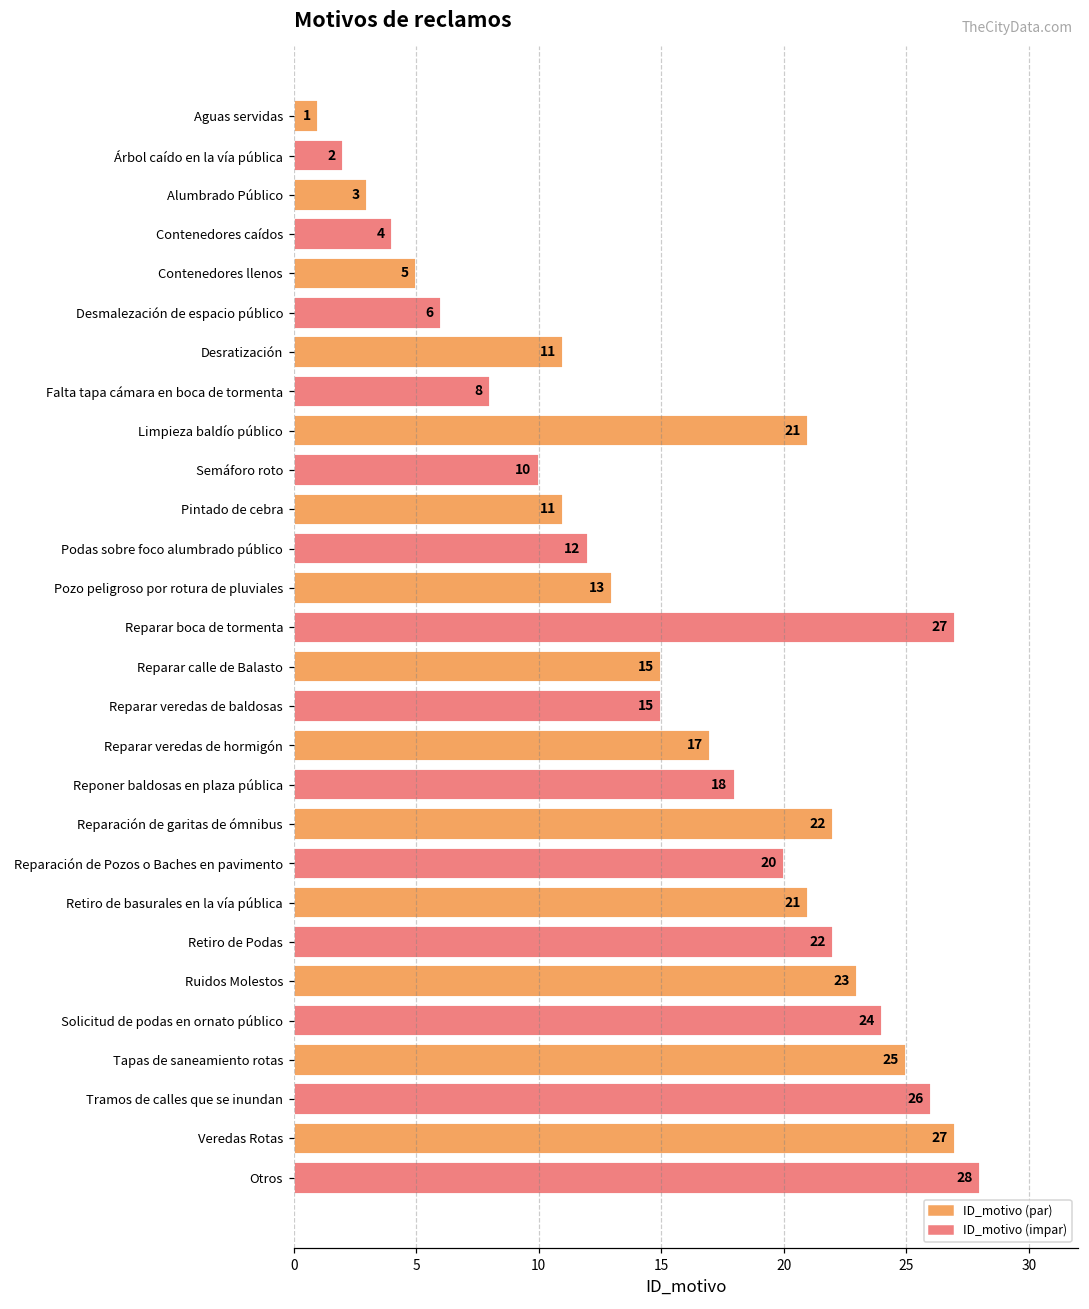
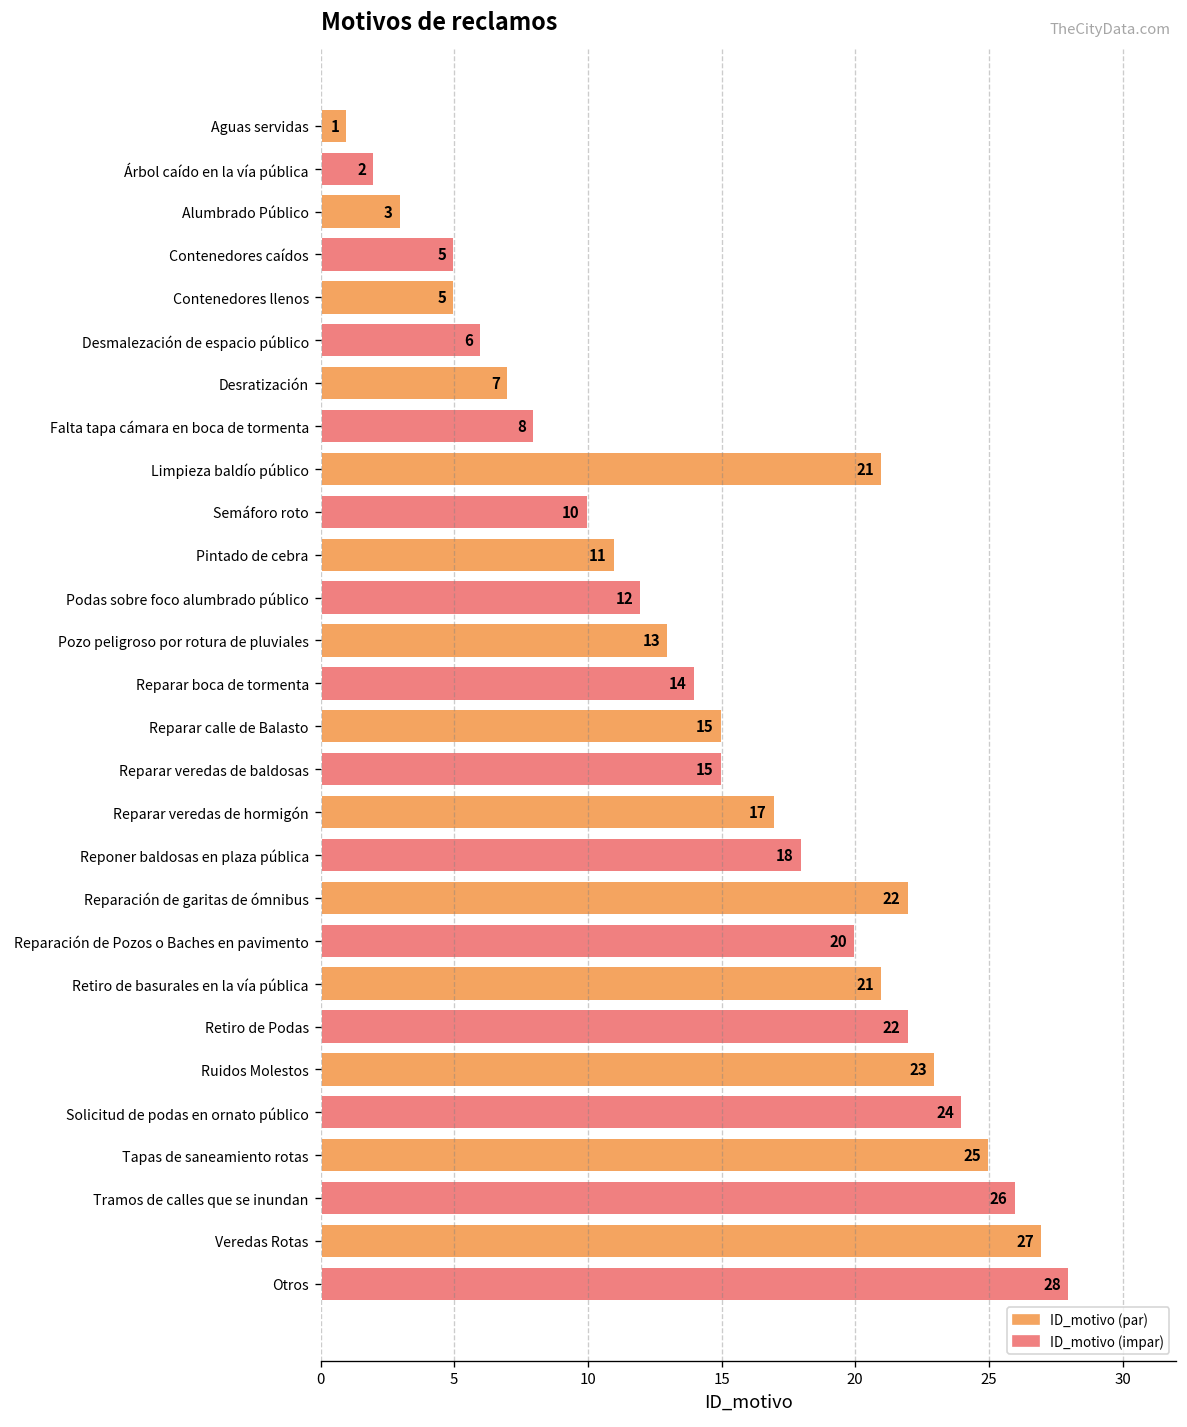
  {
    "Aguas servidas": 1,
    "Árbol caído en la vía pública": 2,
    "Alumbrado Público": 3,
-   "Contenedores caídos": 4,
+   "Contenedores caídos": 5,
    "Contenedores llenos": 5,
    "Desmalezación de espacio público": 6,
-   "Desratización": 11,
+   "Desratización": 7,
    "Falta tapa cámara en boca de tormenta": 8,
    "Limpieza baldío público": 21,
    "Semáforo roto": 10,
    "Pintado de cebra": 11,
    "Podas sobre foco alumbrado público": 12,
    "Pozo peligroso por rotura de pluviales": 13,
-   "Reparar boca de tormenta": 27,
+   "Reparar boca de tormenta": 14,
    "Reparar calle de Balasto": 15,
    "Reparar veredas de baldosas": 15,
    "Reparar veredas de hormigón": 17,
    "Reponer baldosas en plaza pública": 18,
    "Reparación de garitas de ómnibus": 22,
    "Reparación de Pozos o Baches en pavimento": 20,
    "Retiro de basurales en la vía pública": 21,
    "Retiro de Podas": 22,
    "Ruidos Molestos": 23,
    "Solicitud de podas en ornato público": 24,
    "Tapas de saneamiento rotas": 25,
    "Tramos de calles que se inundan": 26,
    "Veredas Rotas": 27,
    "Otros": 28
  }
